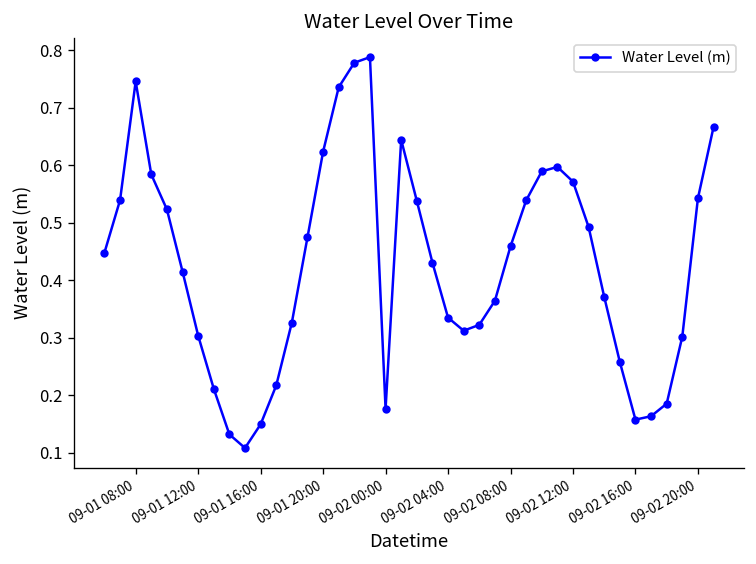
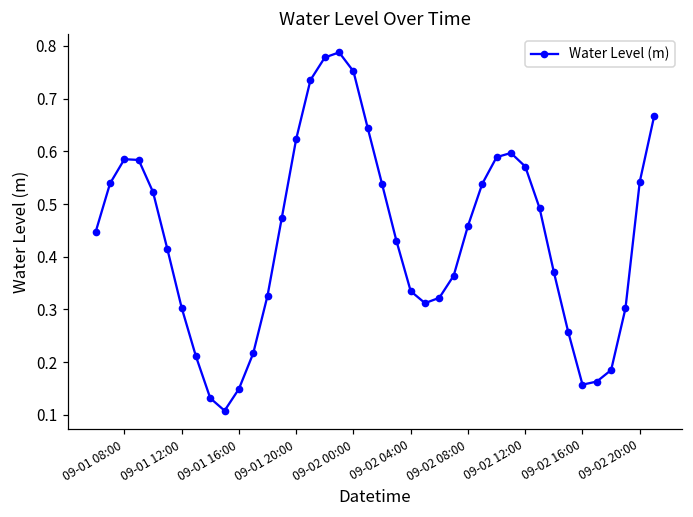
  {
-   "09-01 08:00": 0.75,
+   "09-01 08:00": 0.58,
    "09-01 12:00": 0.30,
    "09-01 16:00": 0.15,
    "09-01 20:00": 0.62,
-   "09-02 00:00": 0.18,
+   "09-02 00:00": 0.75,
    "09-02 04:00": 0.33,
    "09-02 08:00": 0.46,
    "09-02 12:00": 0.57,
    "09-02 16:00": 0.16,
    "09-02 20:00": 0.54
  }
